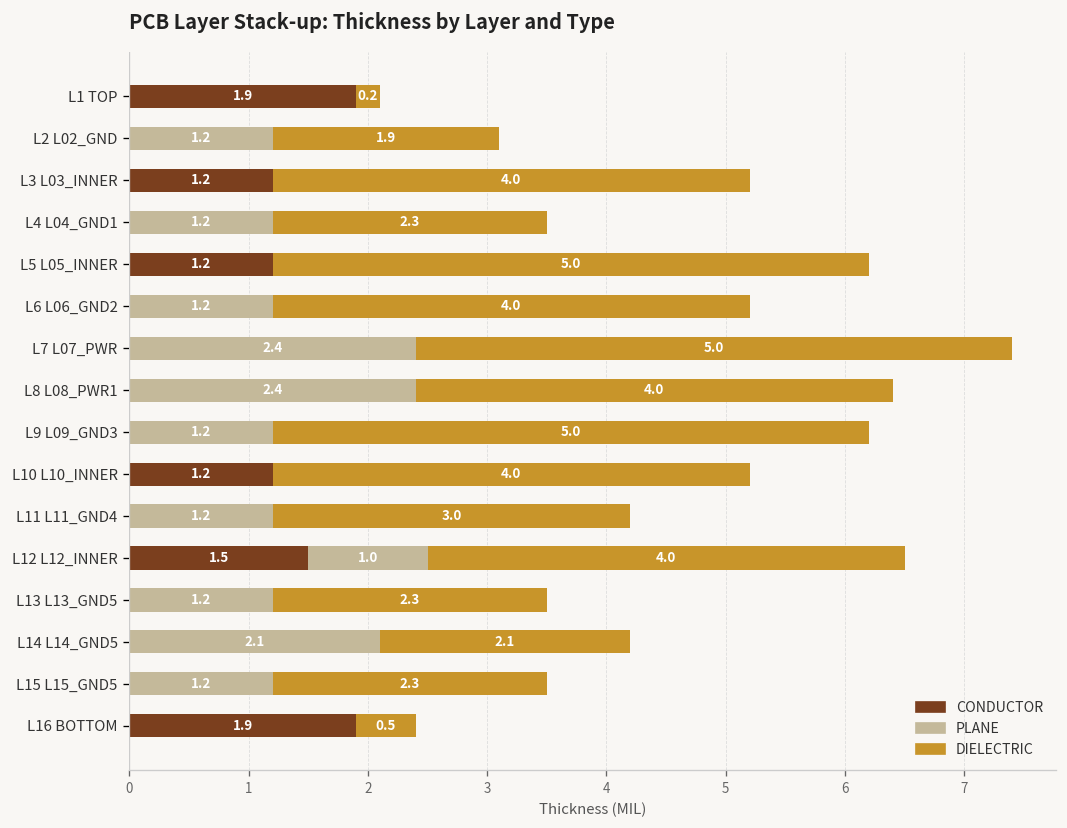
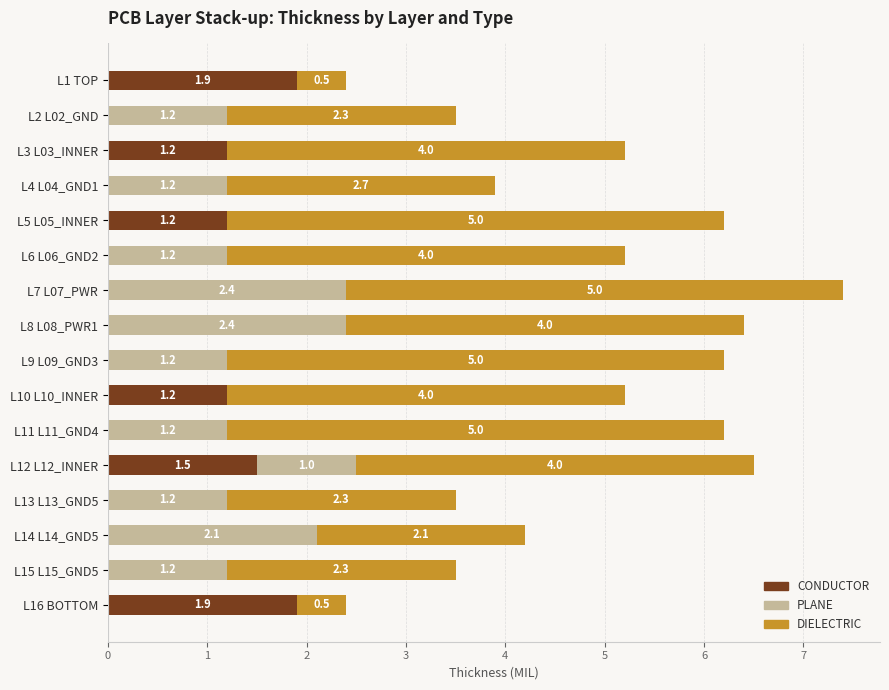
  {
    "CONDUCTOR": {
      "L1 TOP": 1.9,
      "L3 L03_INNER": 1.2,
      "L5 L05_INNER": 1.2,
      "L10 L10_INNER": 1.2,
      "L12 L12_INNER": 1.5,
      "L16 BOTTOM": 1.9
    },
    "PLANE": {
      "L2 L02_GND": 1.2,
      "L4 L04_GND1": 1.2,
      "L6 L06_GND2": 1.2,
      "L7 L07_PWR": 2.4,
      "L8 L08_PWR1": 2.4,
      "L9 L09_GND3": 1.2,
      "L11 L11_GND4": 1.2,
      "L12 L12_INNER": 1.0,
      "L13 L13_GND5": 1.2,
      "L14 L14_GND5": 2.1,
      "L15 L15_GND5": 1.2
    },
    "DIELECTRIC": {
-     "L1 TOP": 0.2,
-     "L2 L02_GND": 1.9,
+     "L1 TOP": 0.5,
+     "L2 L02_GND": 2.3,
      "L3 L03_INNER": 4.0,
-     "L4 L04_GND1": 2.3,
+     "L4 L04_GND1": 2.7,
      "L5 L05_INNER": 5.0,
      "L6 L06_GND2": 4.0,
      "L7 L07_PWR": 5.0,
      "L8 L08_PWR1": 4.0,
      "L9 L09_GND3": 5.0,
      "L10 L10_INNER": 4.0,
-     "L11 L11_GND4": 3.0,
+     "L11 L11_GND4": 5.0,
      "L12 L12_INNER": 4.0,
      "L13 L13_GND5": 2.3,
      "L14 L14_GND5": 2.1,
      "L15 L15_GND5": 2.3,
      "L16 BOTTOM": 0.5
    }
  }
